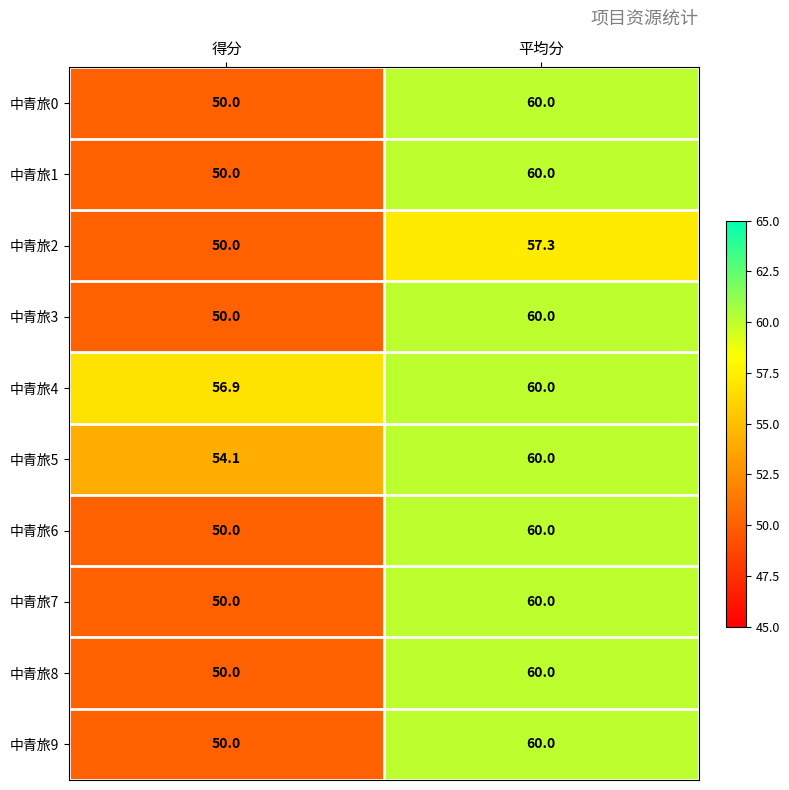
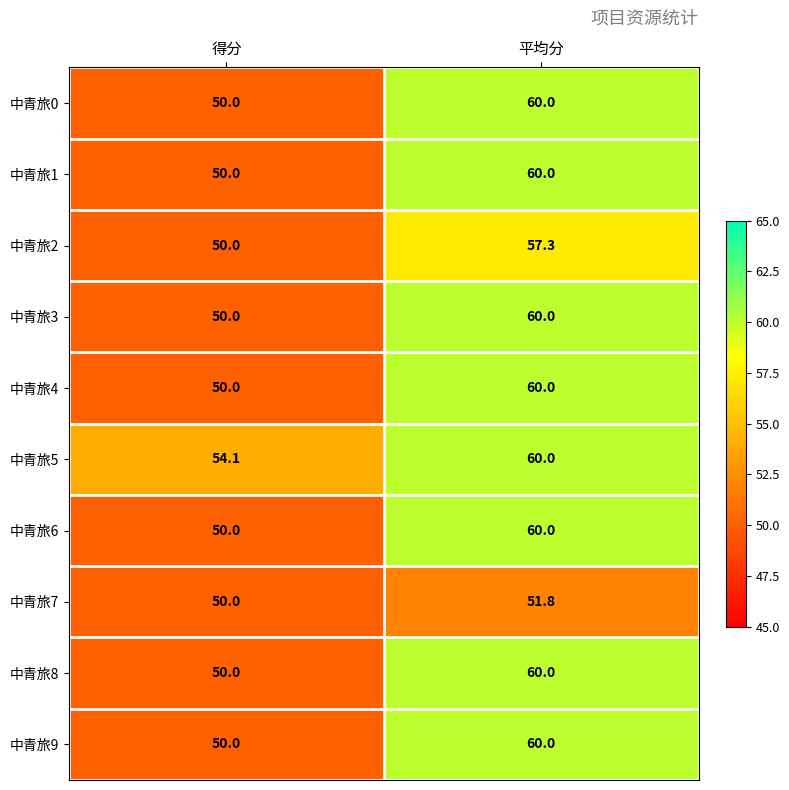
  {
    "中青旅0": {
      "得分": 50.0,
      "平均分": 60.0
    },
    "中青旅1": {
      "得分": 50.0,
      "平均分": 60.0
    },
    "中青旅2": {
      "得分": 50.0,
      "平均分": 57.3
    },
    "中青旅3": {
      "得分": 50.0,
      "平均分": 60.0
    },
    "中青旅4": {
-     "得分": 56.9,
+     "得分": 50.0,
      "平均分": 60.0
    },
    "中青旅5": {
      "得分": 54.1,
      "平均分": 60.0
    },
    "中青旅6": {
      "得分": 50.0,
      "平均分": 60.0
    },
    "中青旅7": {
      "得分": 50.0,
-     "平均分": 60.0
+     "平均分": 51.8
    },
    "中青旅8": {
      "得分": 50.0,
      "平均分": 60.0
    },
    "中青旅9": {
      "得分": 50.0,
      "平均分": 60.0
    }
  }
